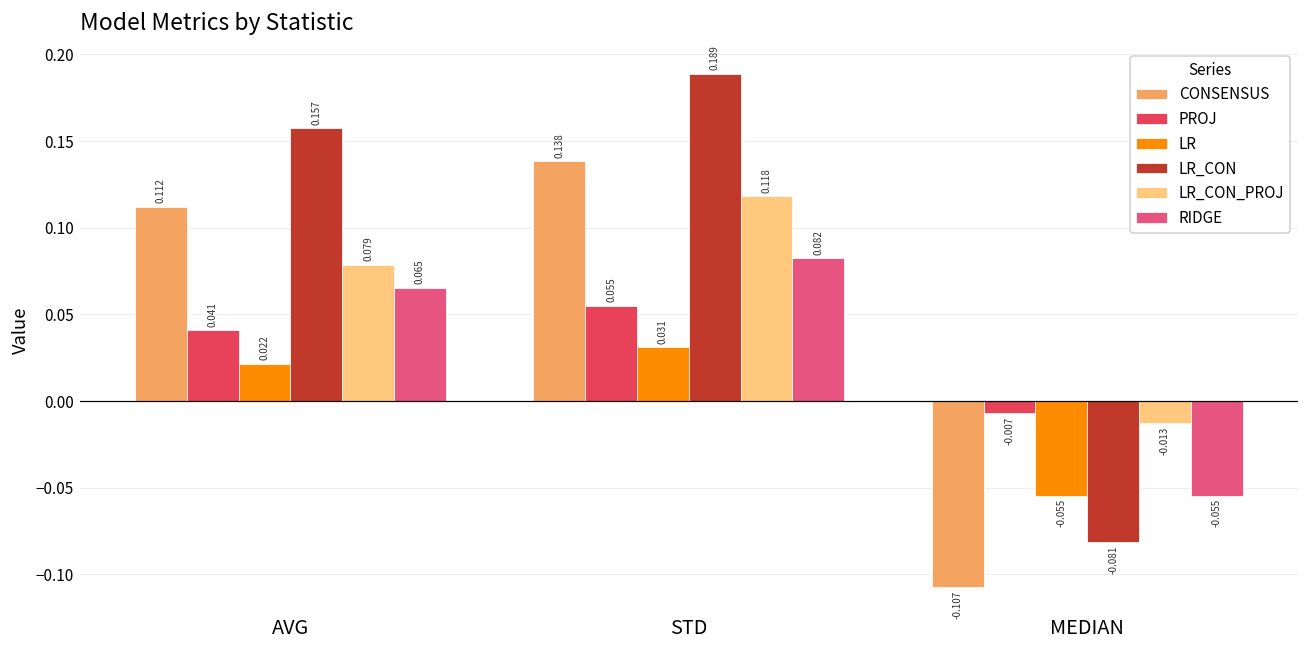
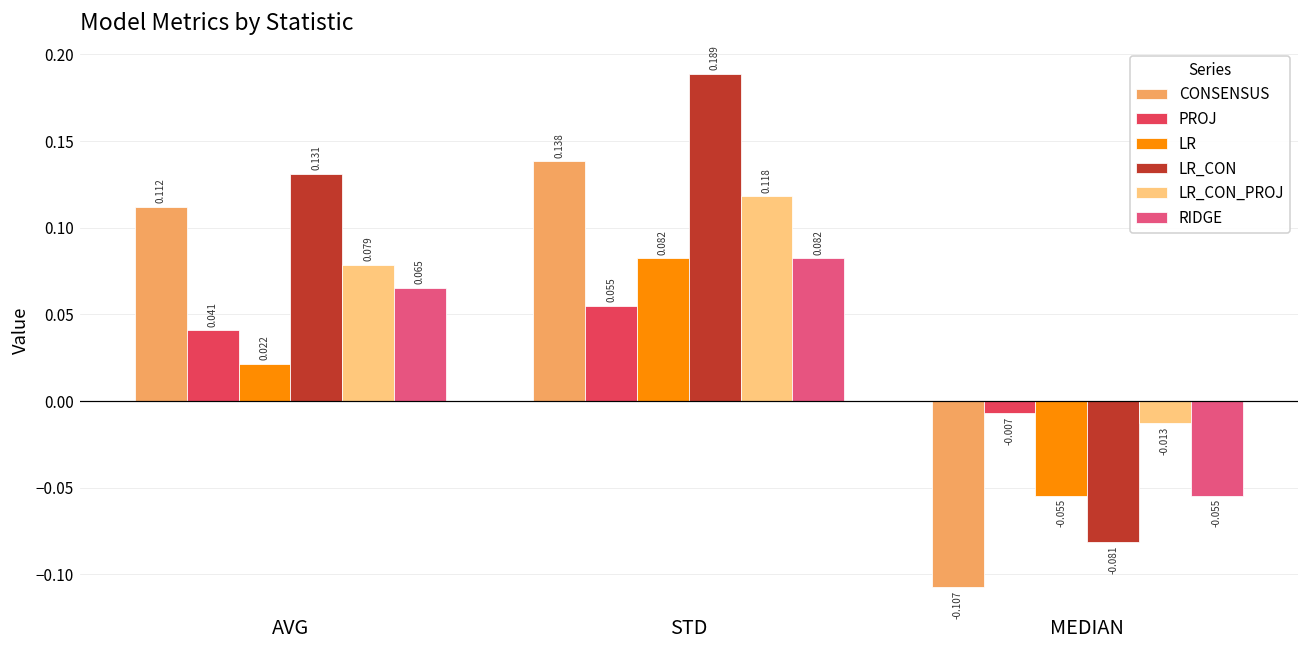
  {
    "LR": {
      "AVG": 0.022,
-     "STD": 0.031,
+     "STD": 0.082,
      "MEDIAN": -0.055
    },
    "LR_CON": {
-     "AVG": 0.157,
+     "AVG": 0.131,
      "STD": 0.189,
      "MEDIAN": -0.081
    }
  }
